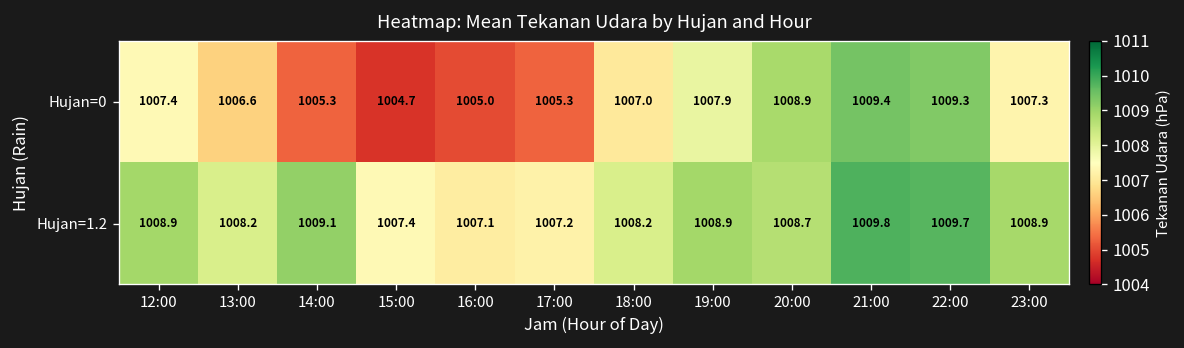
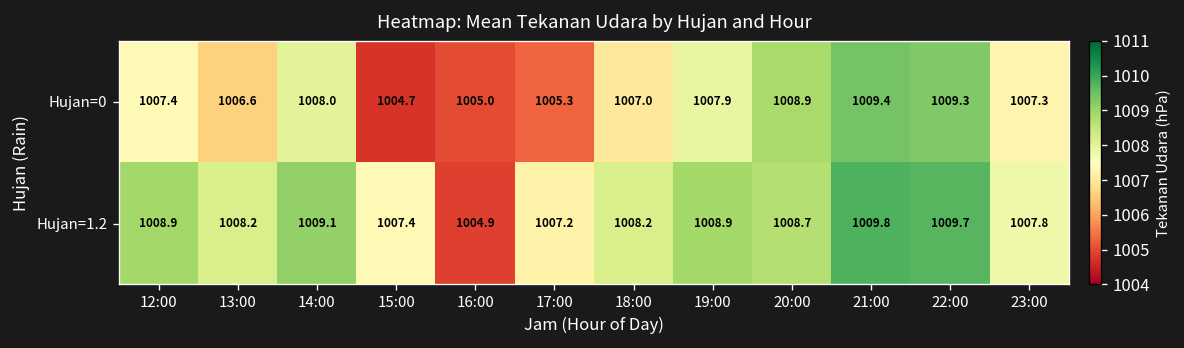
  {
    "Hujan=0": {
      "12:00": 1007.4,
      "13:00": 1006.6,
-     "14:00": 1005.3,
+     "14:00": 1008.0,
      "15:00": 1004.7,
      "16:00": 1005.0,
      "17:00": 1005.3,
      "18:00": 1007.0,
      "19:00": 1007.9,
      "20:00": 1008.9,
      "21:00": 1009.4,
      "22:00": 1009.3,
      "23:00": 1007.3
    },
    "Hujan=1.2": {
      "12:00": 1008.9,
      "13:00": 1008.2,
      "14:00": 1009.1,
      "15:00": 1007.4,
-     "16:00": 1007.1,
+     "16:00": 1004.9,
      "17:00": 1007.2,
      "18:00": 1008.2,
      "19:00": 1008.9,
      "20:00": 1008.7,
      "21:00": 1009.8,
      "22:00": 1009.7,
-     "23:00": 1008.9
+     "23:00": 1007.8
    }
  }
